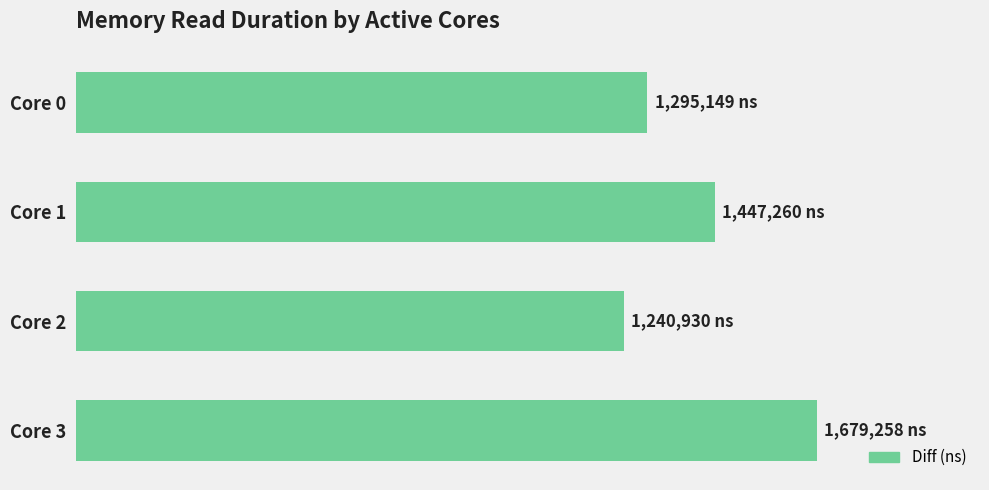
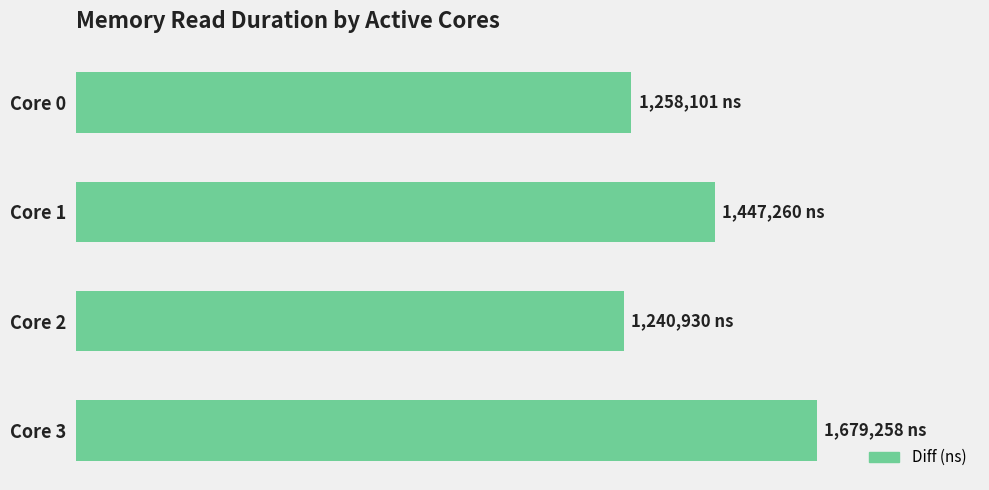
  {
-   "Core 0": "1,295,149",
+   "Core 0": "1,258,101",
    "Core 1": "1,447,260",
    "Core 2": "1,240,930",
    "Core 3": "1,679,258"
  }
